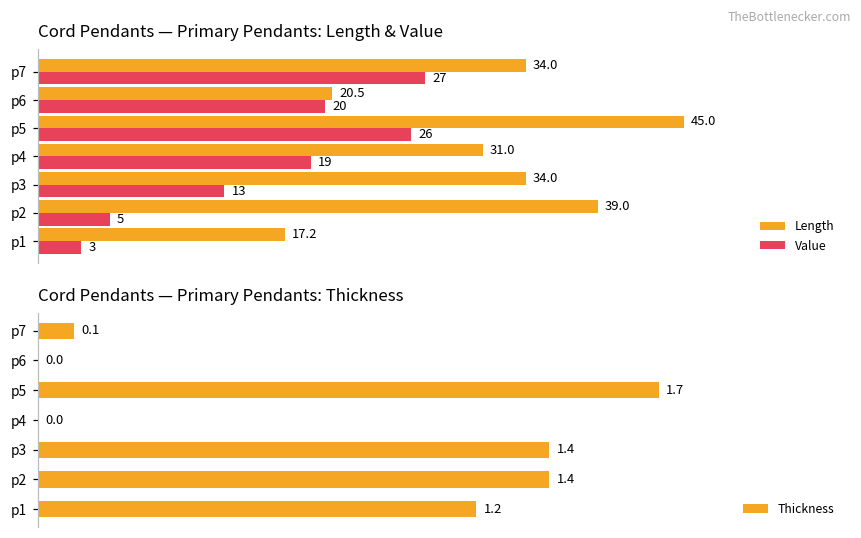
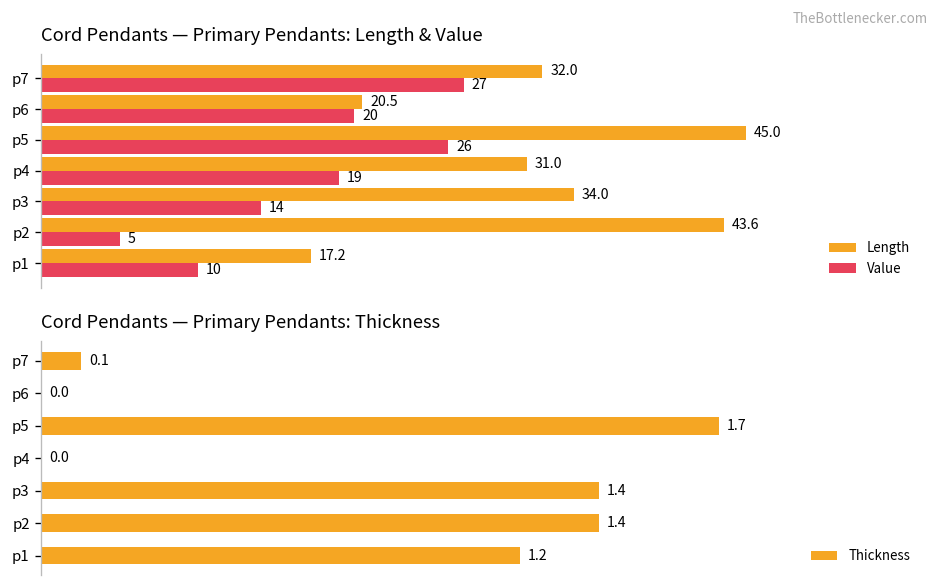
  {
    "Cord Pendants — Primary Pendants: Length & Value": {
      "Length": {
-       "p7": 34.0,
+       "p7": 32.0,
        "p6": 20,
        "p5": 45.0,
        "p4": 31.0,
        "p3": 34.0,
-       "p2": 39.0,
+       "p2": 43.6,
        "p1": 17.2
      },
      "Value": {
        "p7": 27,
        "p5": 26,
        "p4": 19,
-       "p3": 13,
+       "p3": 14,
        "p2": 5,
-       "p1": 3
+       "p1": 10
      }
    },
    "Cord Pendants — Primary Pendants: Thickness": {
      "p7": 0.1,
      "p6": 0.0,
      "p5": 1.7,
      "p4": 0.0,
      "p3": 1.4,
      "p2": 1.4,
      "p1": 1.2
    }
  }
